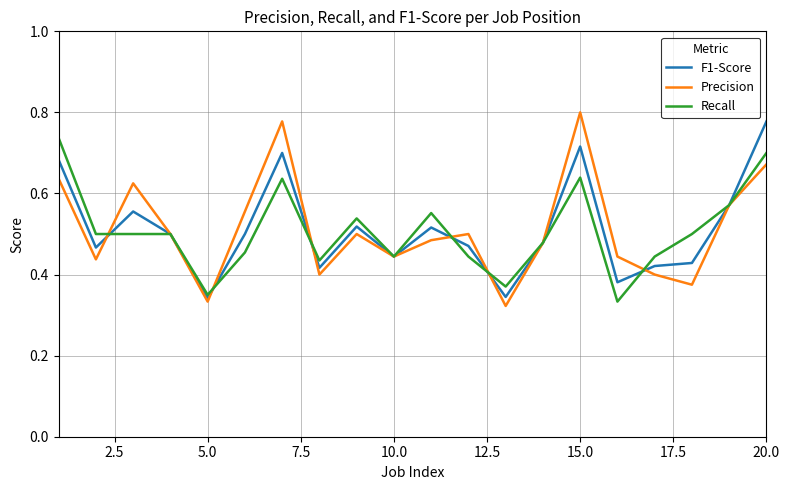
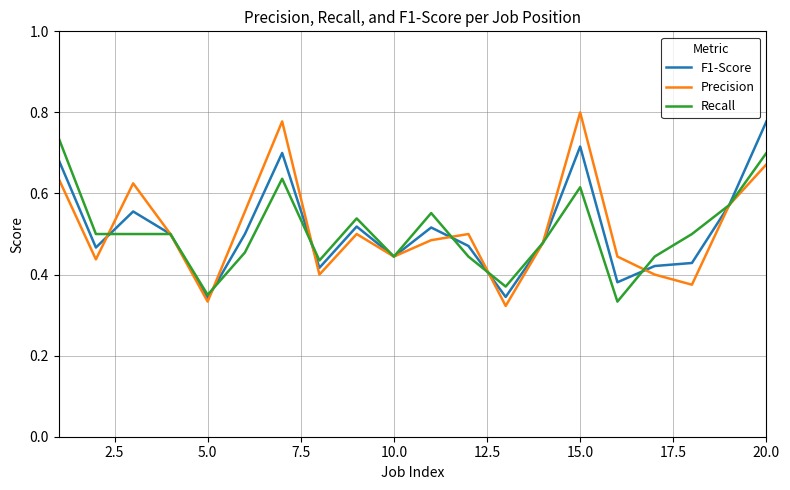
  {
    "F1-Score": {
      "5.0": 0.34,
      "15.0": 0.72,
      "20.0": 0.78
    },
    "Precision": {
      "5.0": 0.33,
      "15.0": 0.80,
      "20.0": 0.67
    },
    "Recall": {
      "5.0": 0.35,
-     "15.0": 0.64,
+     "15.0": 0.62,
      "20.0": 0.70
    }
  }
